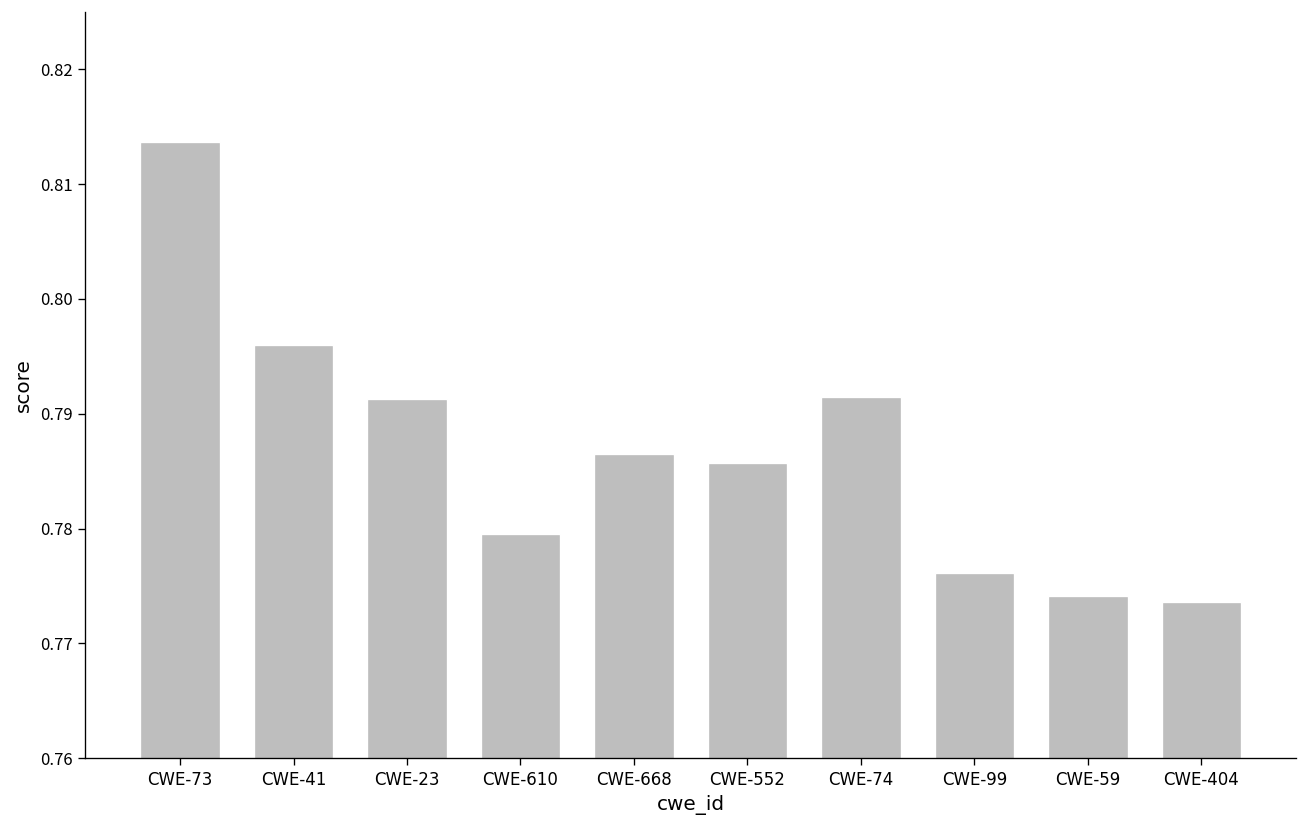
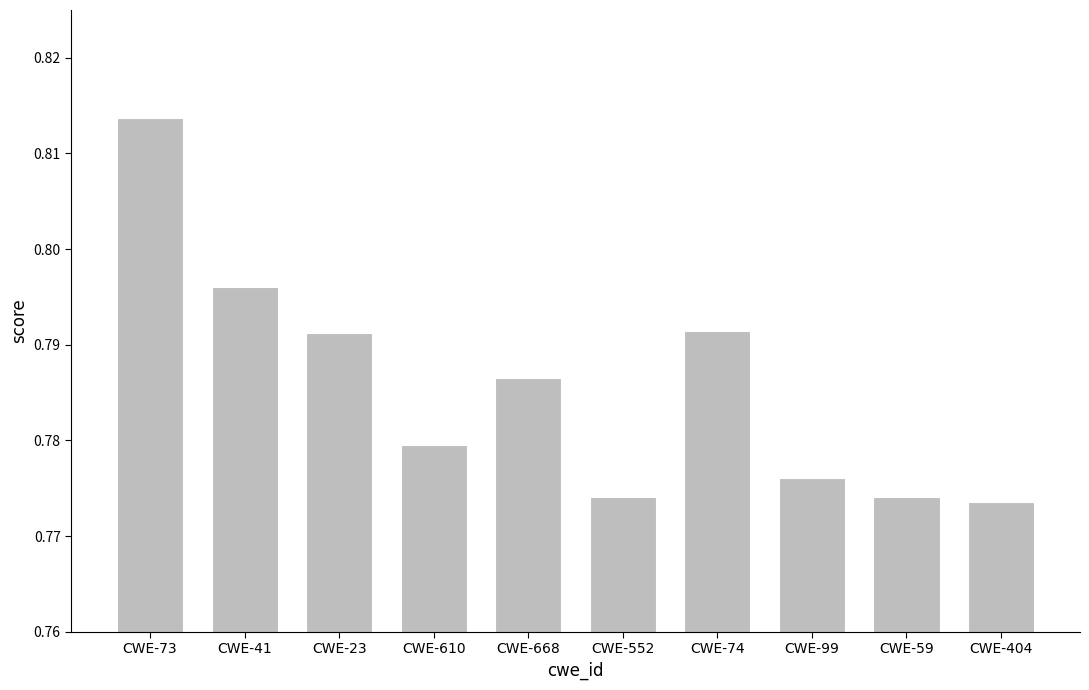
  {
    "CWE-73": 0.814,
    "CWE-41": 0.796,
    "CWE-23": 0.791,
    "CWE-610": 0.780,
    "CWE-668": 0.787,
-   "CWE-552": 0.786,
+   "CWE-552": 0.774,
    "CWE-74": 0.791,
    "CWE-99": 0.776,
    "CWE-59": 0.774,
    "CWE-404": 0.774
  }
